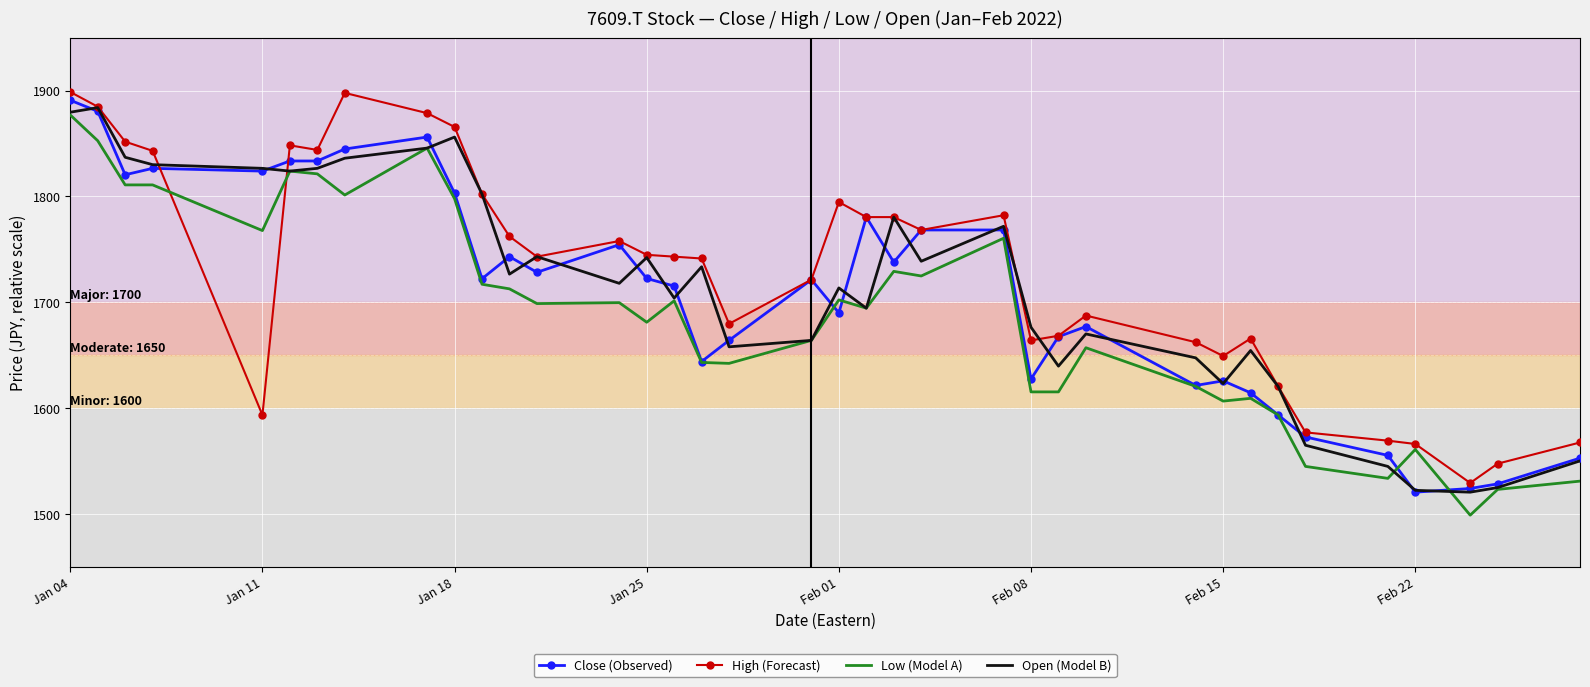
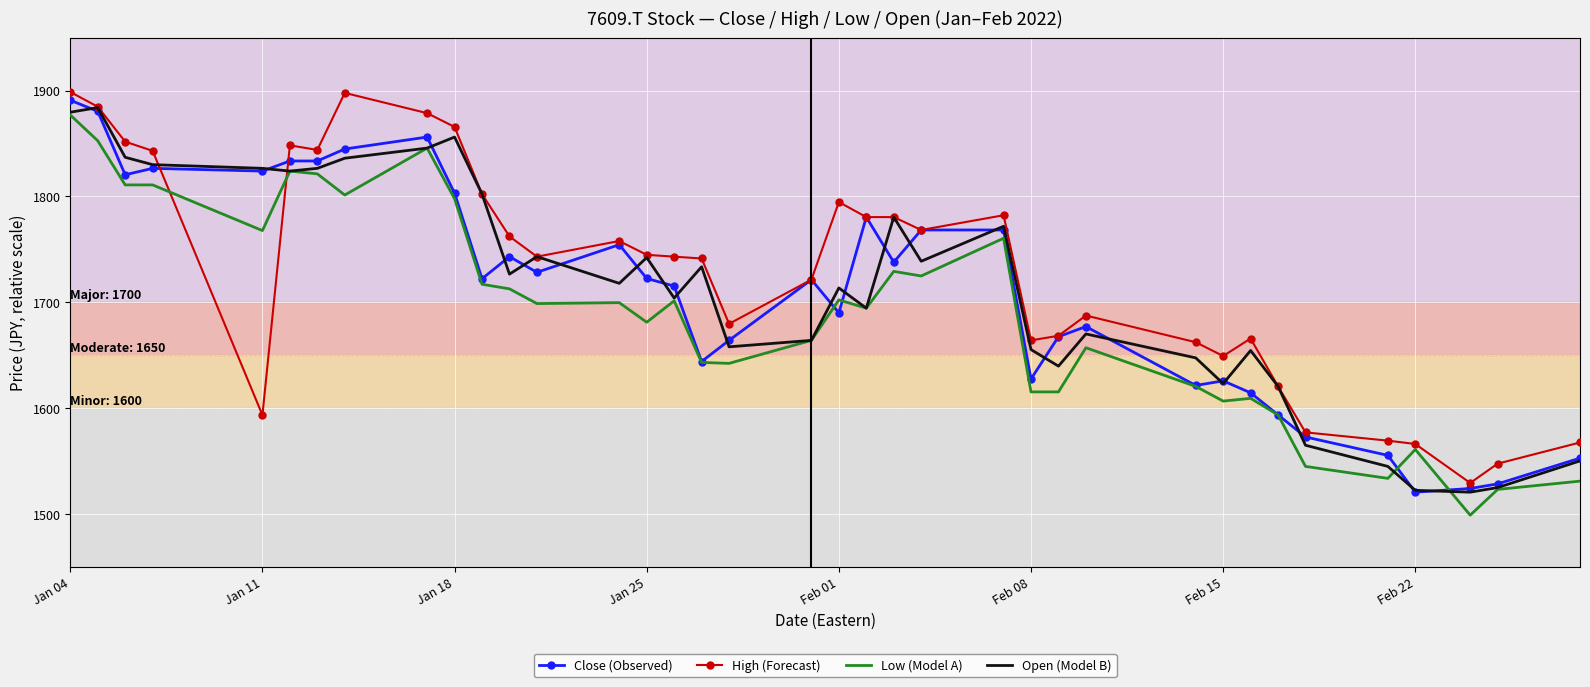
  {
    "Close (Observed)": {
      "Jan 04": 1891,
      "Jan 11": 1824,
      "Jan 18": 1803,
      "Jan 25": 1723,
      "Feb 01": 1690,
      "Feb 08": 1628,
      "Feb 15": 1626
    },
    "High (Forecast)": {
      "Jan 04": 1899,
      "Jan 11": 1593,
      "Jan 18": 1866,
      "Jan 25": 1745,
      "Feb 01": 1795,
      "Feb 08": 1664,
      "Feb 15": 1649,
      "Feb 22": 1566
    },
    "Low (Model A)": {
      "Jan 04": 1877,
      "Jan 11": 1768,
      "Jan 18": 1798,
      "Jan 25": 1681,
      "Feb 01": 1702,
      "Feb 08": 1615,
      "Feb 15": 1607,
      "Feb 22": 1561
    },
    "Open (Model B)": {
      "Jan 04": 1880,
      "Jan 11": 1827,
      "Jan 18": 1856,
      "Jan 25": 1742,
      "Feb 01": 1714,
-     "Feb 08": 1676,
+     "Feb 08": 1655,
      "Feb 15": 1623
    }
  }
